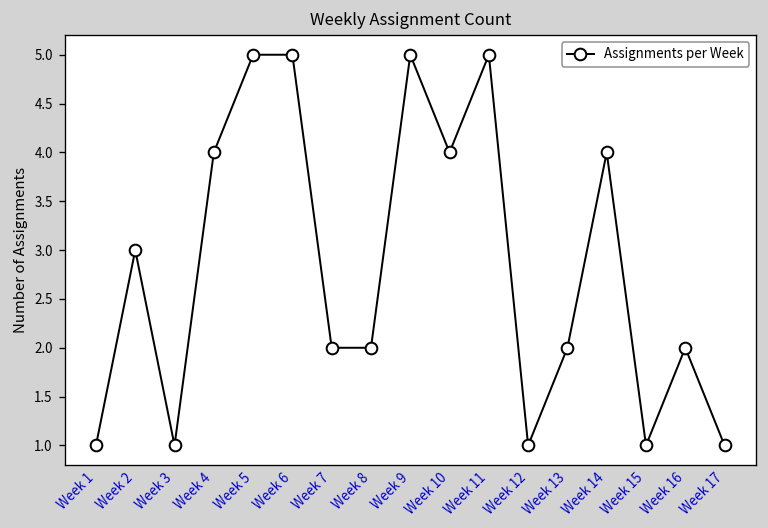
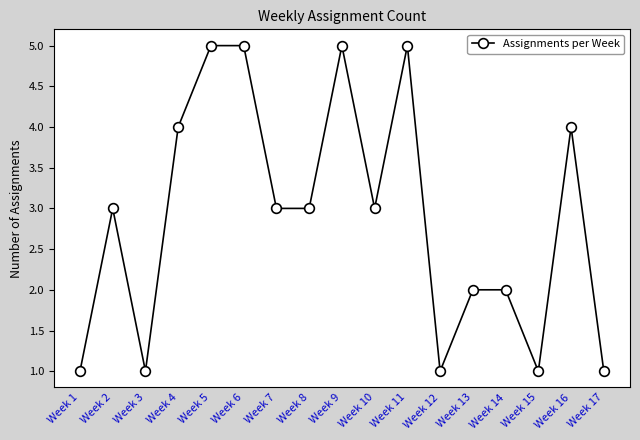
  {
    "Week 1": 1,
    "Week 2": 3,
    "Week 3": 1,
    "Week 4": 4,
    "Week 5": 5,
    "Week 6": 5,
-   "Week 7": 2,
-   "Week 8": 2,
+   "Week 7": 3,
+   "Week 8": 3,
    "Week 9": 5,
-   "Week 10": 4,
+   "Week 10": 3,
    "Week 11": 5,
    "Week 12": 1,
    "Week 13": 2,
-   "Week 14": 4,
+   "Week 14": 2,
    "Week 15": 1,
-   "Week 16": 2,
+   "Week 16": 4,
    "Week 17": 1
  }
